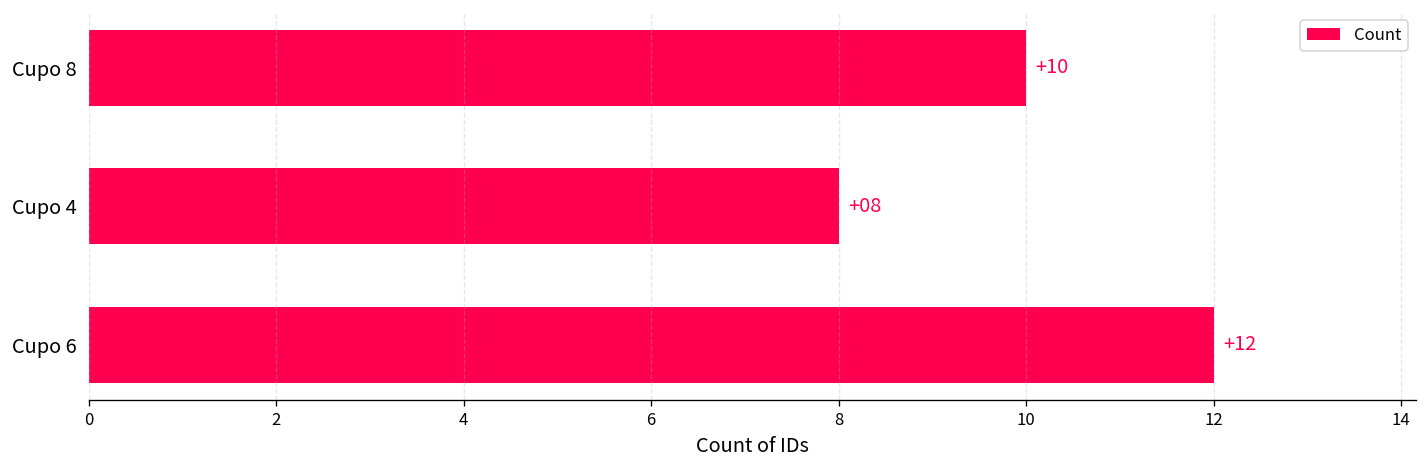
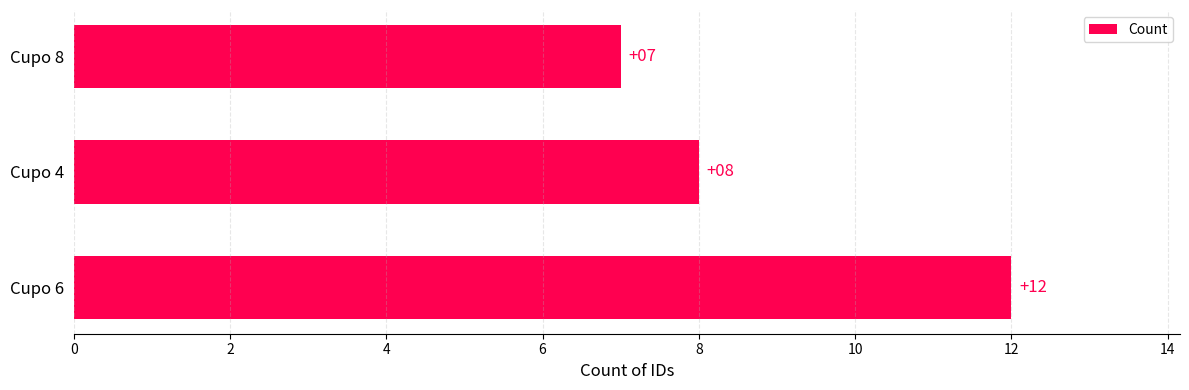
  {
-   "Cupo 8": "+10",
+   "Cupo 8": "+07",
    "Cupo 4": "+08",
    "Cupo 6": "+12"
  }
